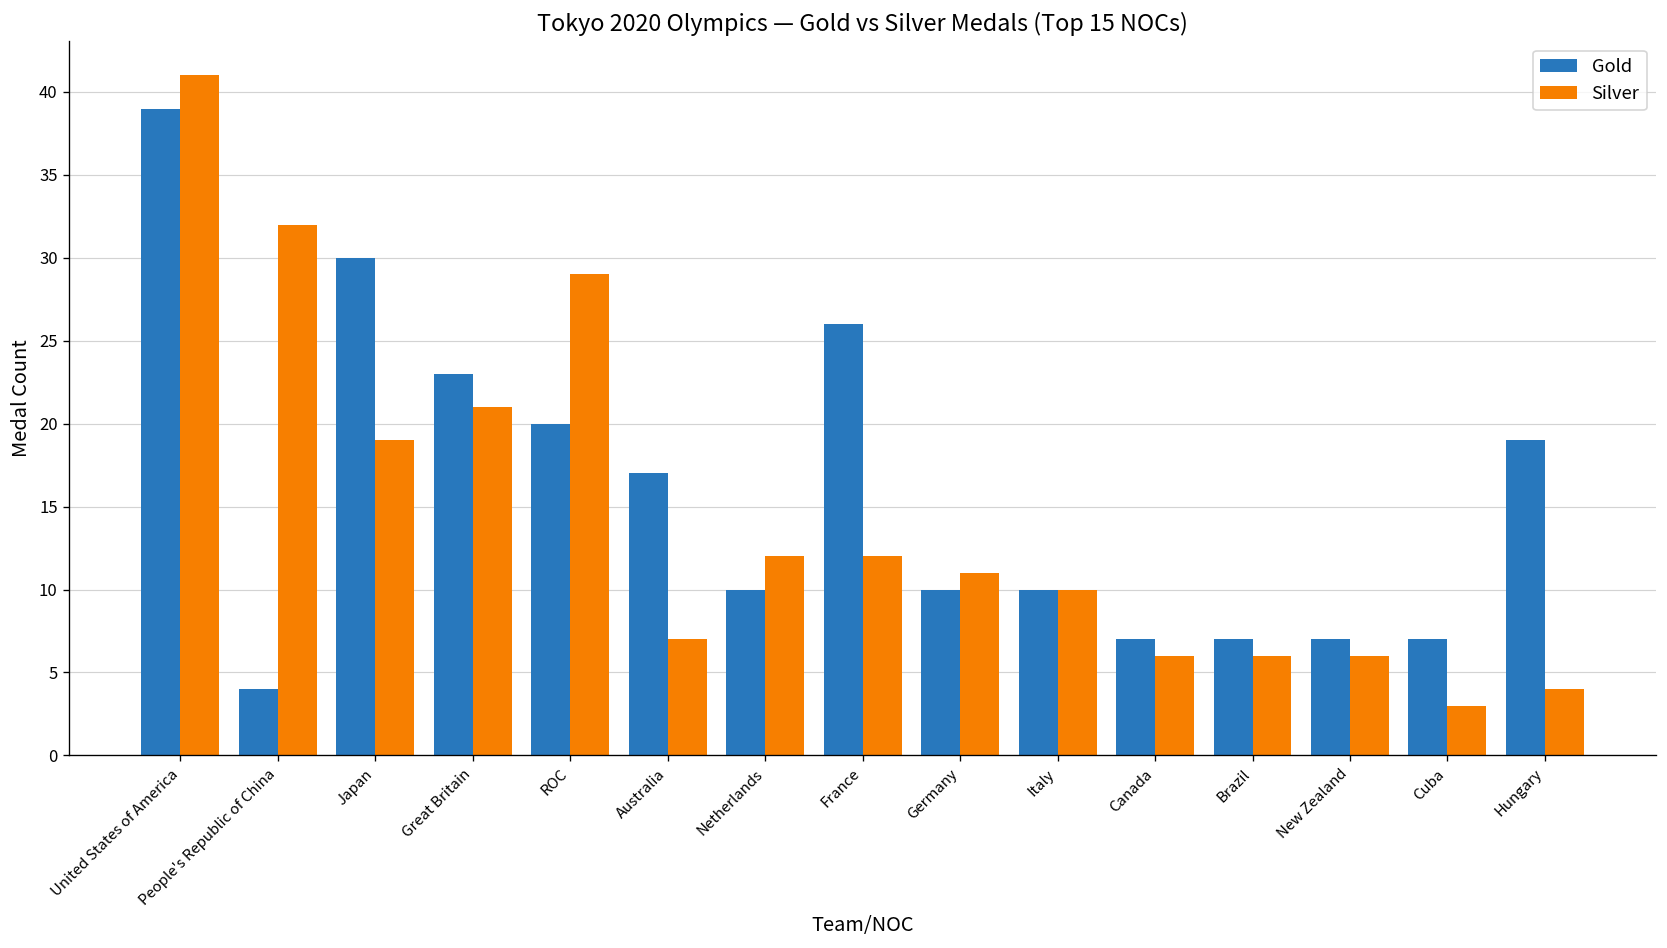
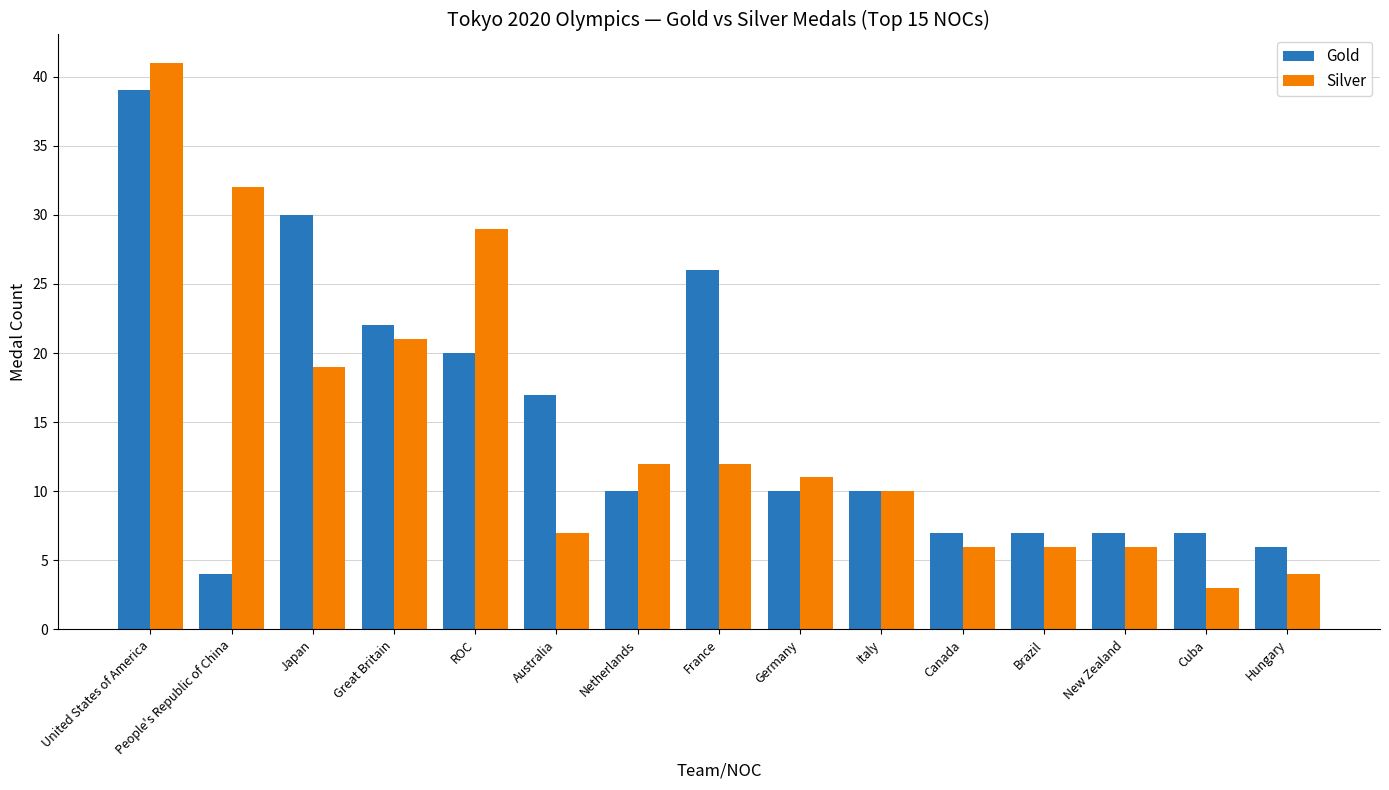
  {
    "Gold": {
      "United States of America": 39,
      "People's Republic of China": 4,
      "Japan": 30,
-     "Great Britain": 23,
+     "Great Britain": 22,
      "ROC": 20,
      "Australia": 17,
      "Netherlands": 10,
      "France": 26,
      "Germany": 10,
      "Italy": 10,
      "Canada": 7,
      "Brazil": 7,
      "New Zealand": 7,
      "Cuba": 7,
-     "Hungary": 19
+     "Hungary": 6
    },
    "Silver": {
      "United States of America": 41,
      "People's Republic of China": 32,
      "Japan": 19,
      "Great Britain": 21,
      "ROC": 29,
      "Australia": 7,
      "Netherlands": 12,
      "France": 12,
      "Germany": 11,
      "Italy": 10,
      "Canada": 6,
      "Brazil": 6,
      "New Zealand": 6,
      "Cuba": 3,
      "Hungary": 4
    }
  }
